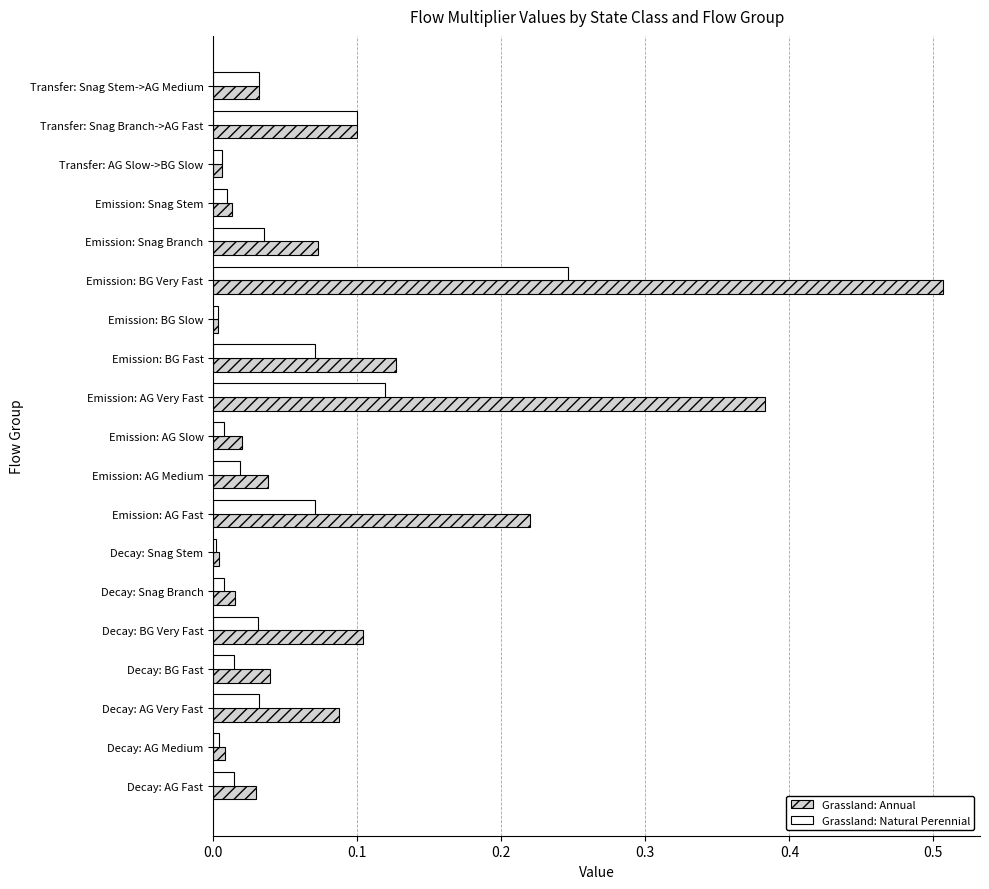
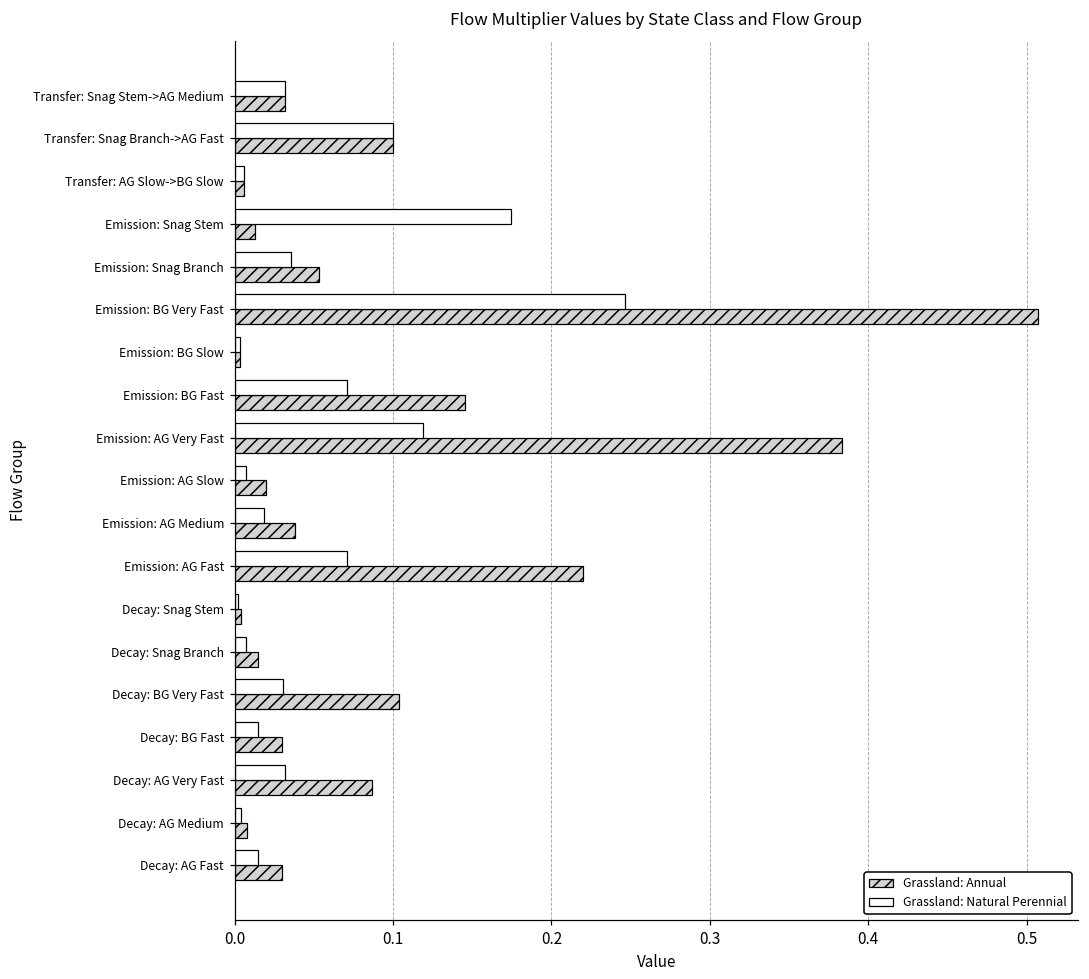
  {
    "Grassland: Annual": {
      "Transfer: Snag Stem->AG Medium": 0.032,
      "Transfer: Snag Branch->AG Fast": 0.100,
      "Transfer: AG Slow->BG Slow": 0.006,
      "Emission: Snag Stem": 0.013,
-     "Emission: Snag Branch": 0.073,
+     "Emission: Snag Branch": 0.053,
      "Emission: BG Very Fast": 0.507,
      "Emission: BG Slow": 0.003,
-     "Emission: BG Fast": 0.127,
+     "Emission: BG Fast": 0.146,
      "Emission: AG Very Fast": 0.383,
      "Emission: AG Slow": 0.020,
      "Emission: AG Medium": 0.038,
      "Emission: AG Fast": 0.220,
      "Decay: Snag Stem": 0.004,
      "Decay: Snag Branch": 0.015,
      "Decay: BG Very Fast": 0.104,
-     "Decay: BG Fast": 0.039,
+     "Decay: BG Fast": 0.030,
      "Decay: AG Very Fast": 0.087,
      "Decay: AG Medium": 0.008,
      "Decay: AG Fast": 0.030
    },
    "Grassland: Natural Perennial": {
      "Transfer: Snag Stem->AG Medium": 0.032,
      "Transfer: Snag Branch->AG Fast": 0.100,
      "Transfer: AG Slow->BG Slow": 0.006,
-     "Emission: Snag Stem": 0.009,
+     "Emission: Snag Stem": 0.175,
      "Emission: Snag Branch": 0.035,
      "Emission: BG Very Fast": 0.246,
      "Emission: BG Slow": 0.003,
      "Emission: BG Fast": 0.071,
      "Emission: AG Very Fast": 0.119,
      "Emission: AG Slow": 0.007,
      "Emission: AG Medium": 0.018,
      "Emission: AG Fast": 0.071,
      "Decay: Snag Stem": 0.002,
      "Decay: Snag Branch": 0.007,
      "Decay: BG Very Fast": 0.031,
      "Decay: BG Fast": 0.015,
      "Decay: AG Very Fast": 0.032,
      "Decay: AG Medium": 0.004,
      "Decay: AG Fast": 0.015
    }
  }
